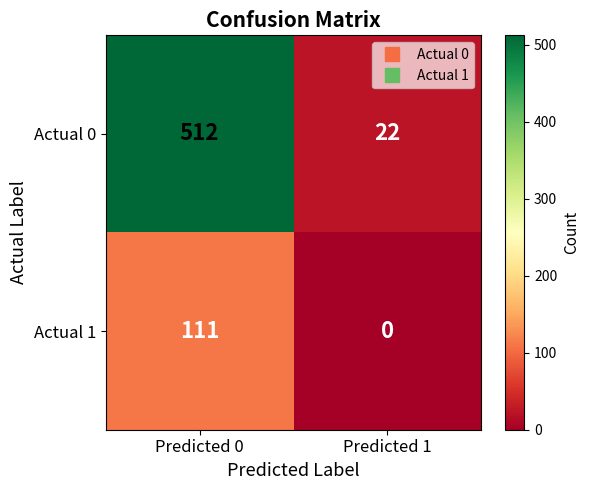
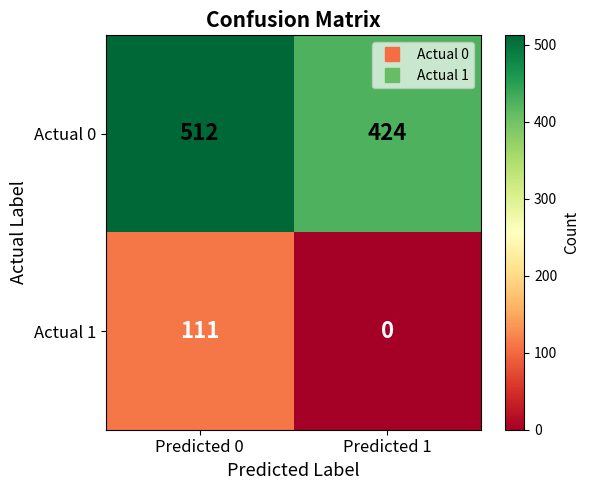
  {
    "Actual 0": {
      "Predicted 0": 512,
-     "Predicted 1": 22
+     "Predicted 1": 424
    },
    "Actual 1": {
      "Predicted 0": 111,
      "Predicted 1": 0
    }
  }
